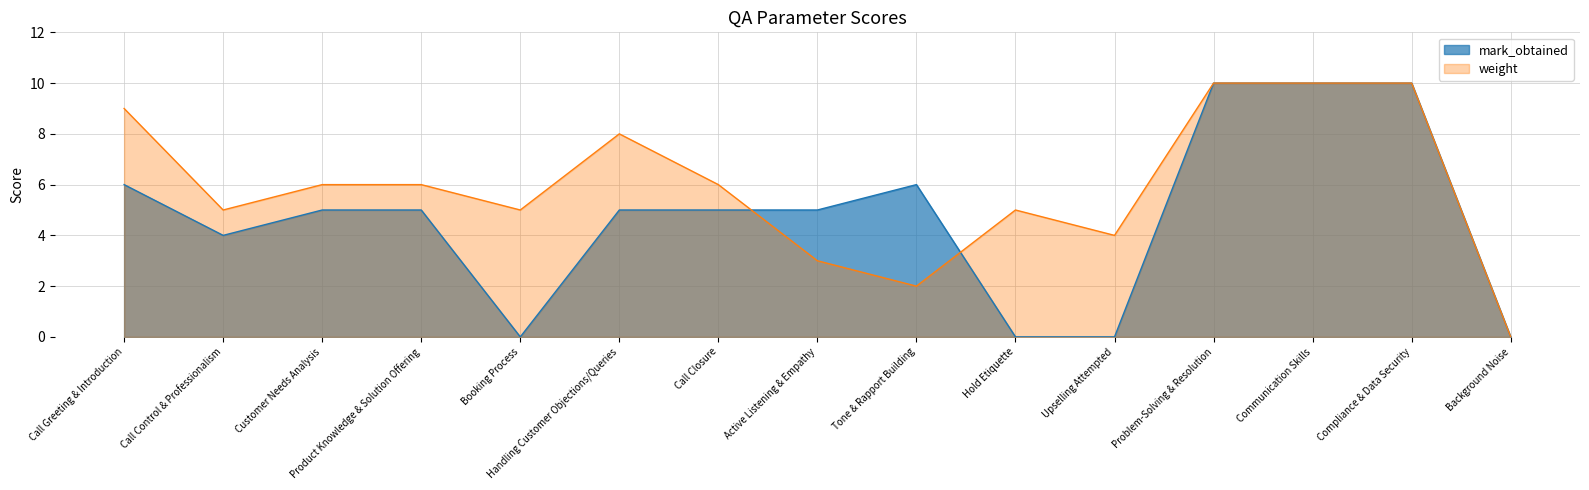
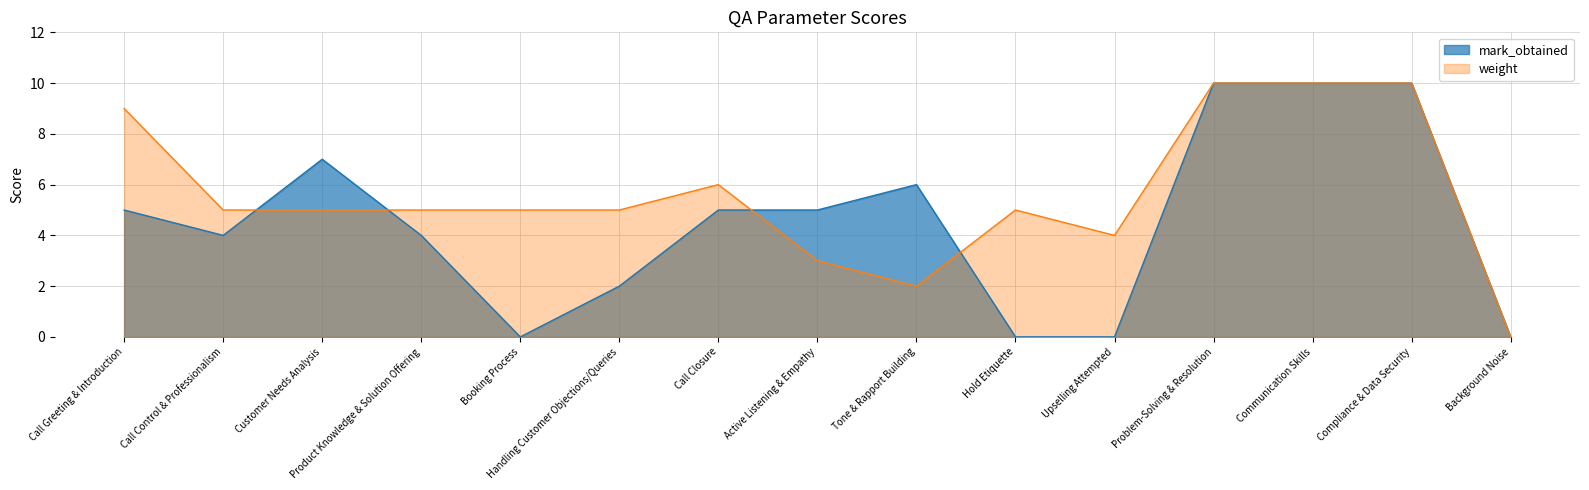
  {
    "mark_obtained": {
-     "Call Greeting & Introduction": 6,
+     "Call Greeting & Introduction": 5,
      "Call Control & Professionalism": 4,
-     "Customer Needs Analysis": 5,
-     "Product Knowledge & Solution Offering": 5,
+     "Customer Needs Analysis": 7,
+     "Product Knowledge & Solution Offering": 4,
      "Booking Process": 0,
-     "Handling Customer Objections/Queries": 5,
+     "Handling Customer Objections/Queries": 2,
      "Call Closure": 5,
      "Active Listening & Empathy": 5,
      "Tone & Rapport Building": 6,
      "Hold Etiquette": 0,
      "Upselling Attempted": 0
    },
    "weight": {
      "Call Greeting & Introduction": 9,
      "Call Control & Professionalism": 5,
-     "Customer Needs Analysis": 6,
-     "Product Knowledge & Solution Offering": 6,
+     "Customer Needs Analysis": 5,
+     "Product Knowledge & Solution Offering": 5,
      "Booking Process": 5,
-     "Handling Customer Objections/Queries": 8,
+     "Handling Customer Objections/Queries": 5,
      "Call Closure": 6,
      "Active Listening & Empathy": 3,
      "Tone & Rapport Building": 2,
      "Hold Etiquette": 5,
      "Upselling Attempted": 4
    }
  }
